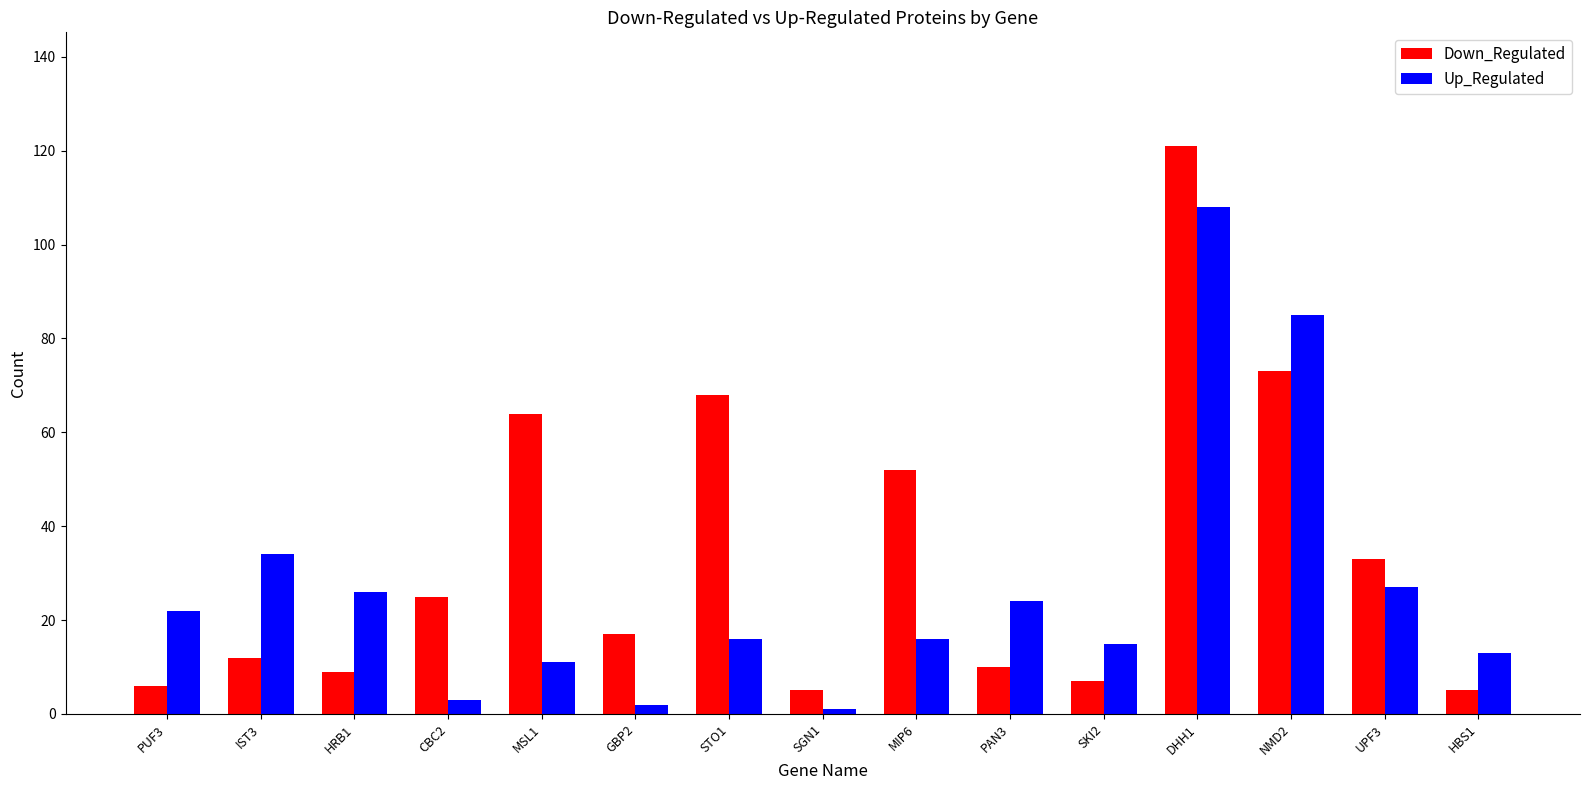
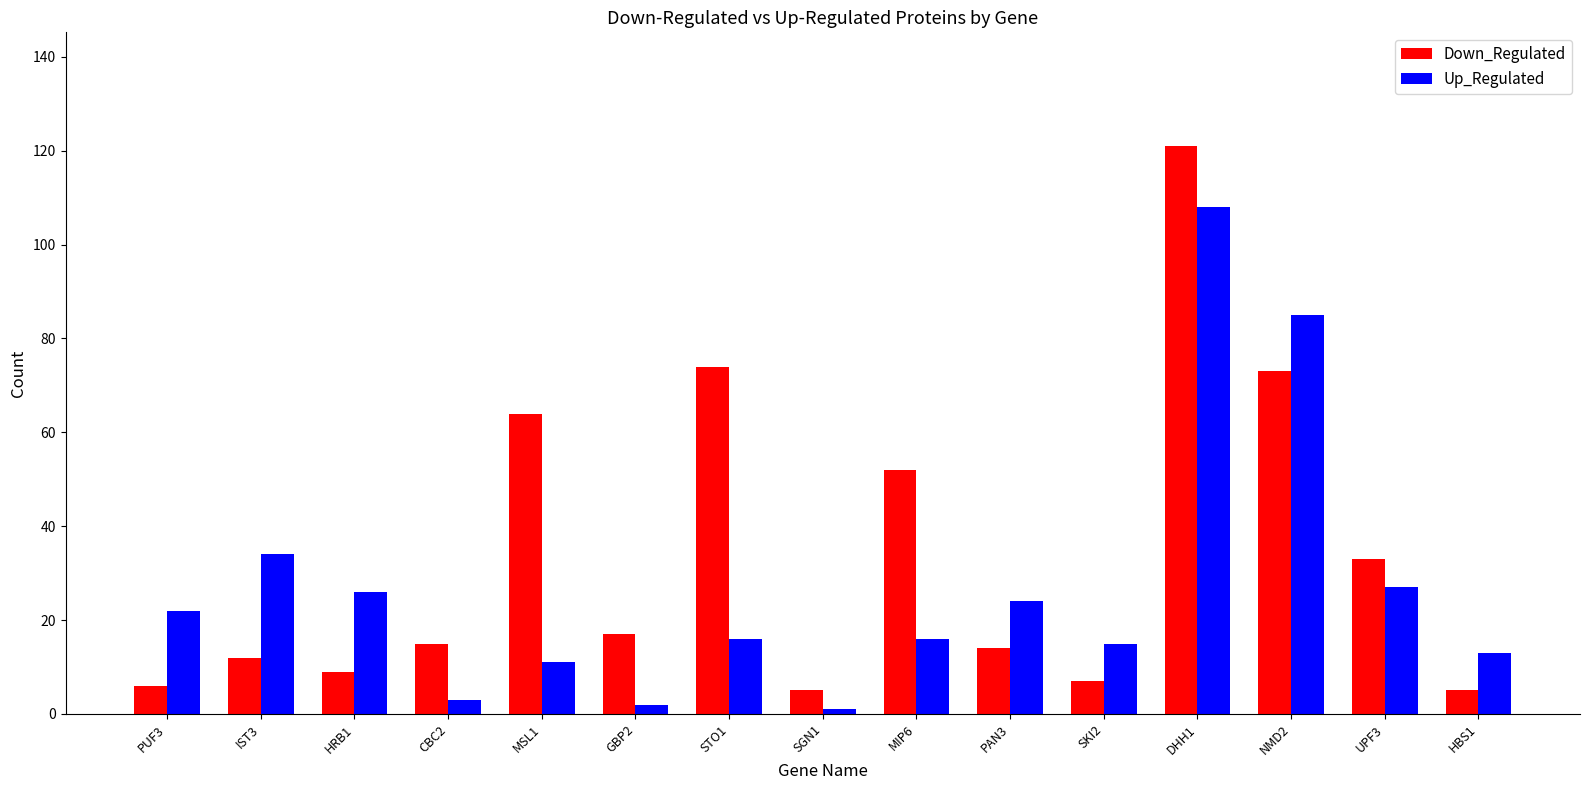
  {
    "Down_Regulated": {
      "PUF3": 6,
      "IST3": 12,
      "HRB1": 9,
-     "CBC2": 25,
+     "CBC2": 15,
      "MSL1": 64,
      "GBP2": 17,
-     "STO1": 68,
+     "STO1": 74,
      "SGN1": 5,
      "MIP6": 52,
-     "PAN3": 10,
+     "PAN3": 14,
      "SKI2": 7,
      "DHH1": 121,
      "NMD2": 73,
      "UPF3": 33,
      "HBS1": 5
    },
    "Up_Regulated": {
      "PUF3": 22,
      "IST3": 34,
      "HRB1": 26,
      "CBC2": 3,
      "MSL1": 11,
      "GBP2": 2,
      "STO1": 16,
      "SGN1": 1,
      "MIP6": 16,
      "PAN3": 24,
      "SKI2": 15,
      "DHH1": 108,
      "NMD2": 85,
      "UPF3": 27,
      "HBS1": 13
    }
  }
